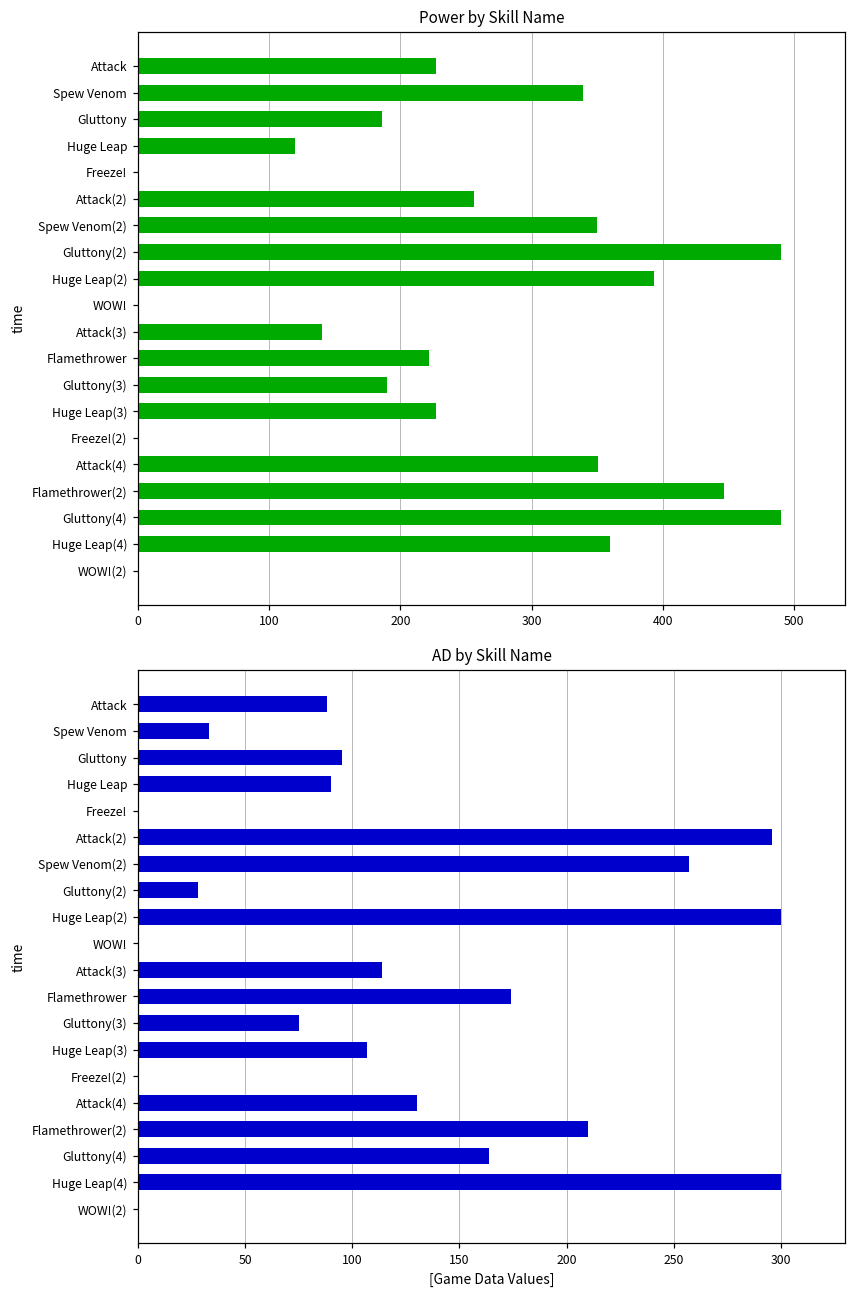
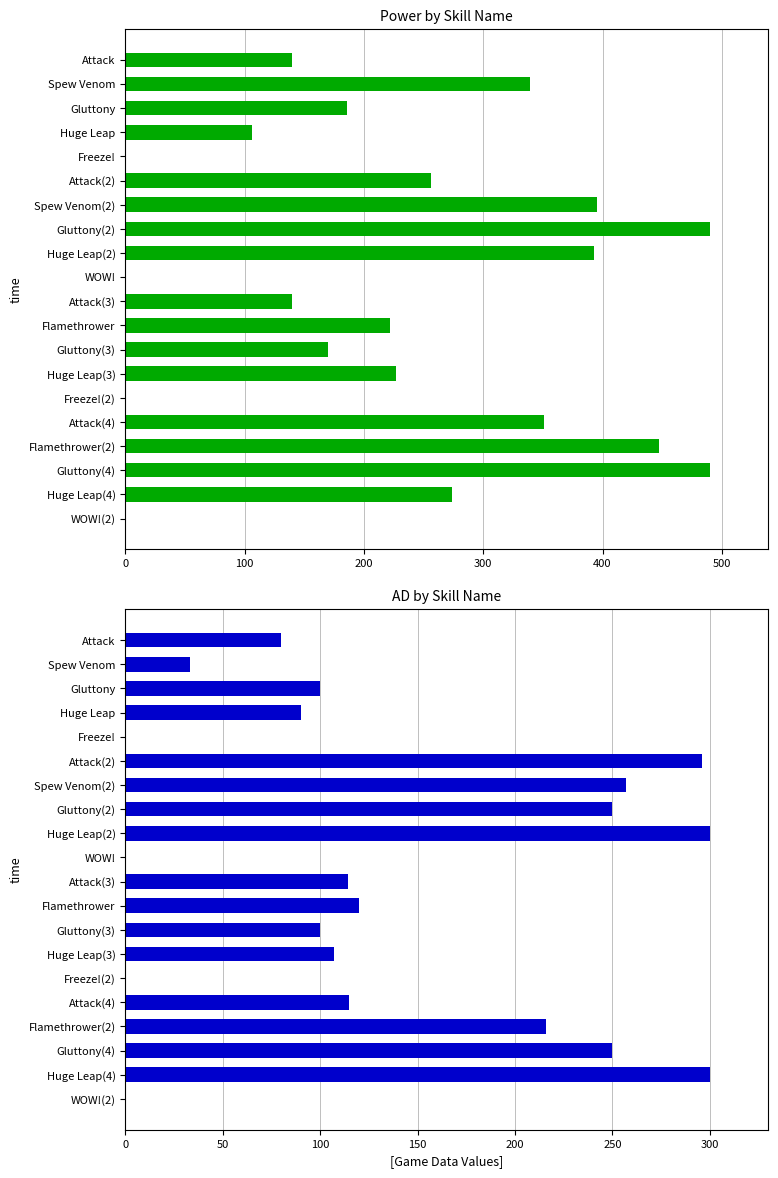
  {
    "Power by Skill Name": {
-     "Attack": 227,
+     "Attack": 140,
      "Spew Venom": 339,
      "Gluttony": 186,
-     "Huge Leap": 120,
+     "Huge Leap": 106,
      "Freeze!": 0,
      "Attack(2)": 256,
-     "Spew Venom(2)": 350,
+     "Spew Venom(2)": 395,
      "Gluttony(2)": 490,
      "Huge Leap(2)": 393,
      "WOW!": 0,
      "Attack(3)": 140,
      "Flamethrower": 222,
-     "Gluttony(3)": 190,
+     "Gluttony(3)": 170,
      "Huge Leap(3)": 227,
      "Freeze!(2)": 0,
      "Attack(4)": 351,
      "Flamethrower(2)": 447,
      "Gluttony(4)": 490,
-     "Huge Leap(4)": 360,
+     "Huge Leap(4)": 274,
      "WOW!(2)": 0
    },
    "AD by Skill Name": {
-     "Attack": 88,
+     "Attack": 80,
      "Spew Venom": 33,
-     "Gluttony": 95,
+     "Gluttony": 100,
      "Huge Leap": 90,
      "Freeze!": 0,
      "Attack(2)": 296,
      "Spew Venom(2)": 257,
-     "Gluttony(2)": 28,
+     "Gluttony(2)": 250,
      "Huge Leap(2)": 300,
      "WOW!": 0,
      "Attack(3)": 114,
-     "Flamethrower": 174,
-     "Gluttony(3)": 75,
+     "Flamethrower": 120,
+     "Gluttony(3)": 100,
      "Huge Leap(3)": 107,
      "Freeze!(2)": 0,
-     "Attack(4)": 130,
-     "Flamethrower(2)": 210,
-     "Gluttony(4)": 164,
+     "Attack(4)": 115,
+     "Flamethrower(2)": 216,
+     "Gluttony(4)": 250,
      "Huge Leap(4)": 300,
      "WOW!(2)": 0
    }
  }
